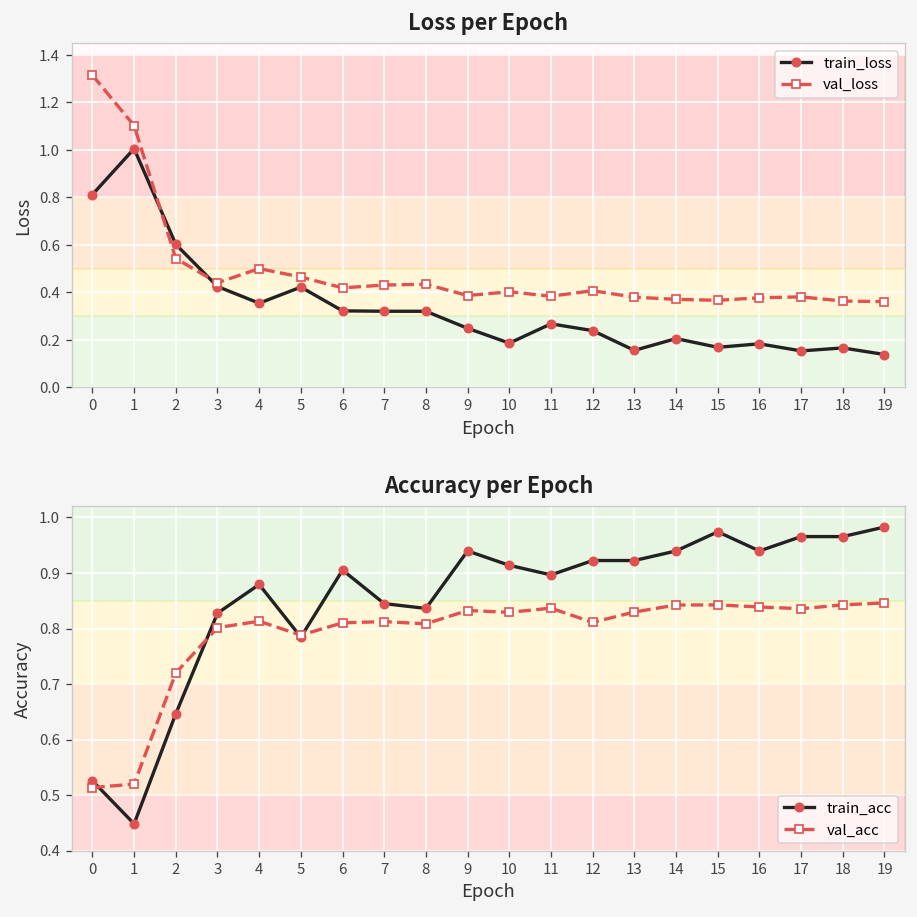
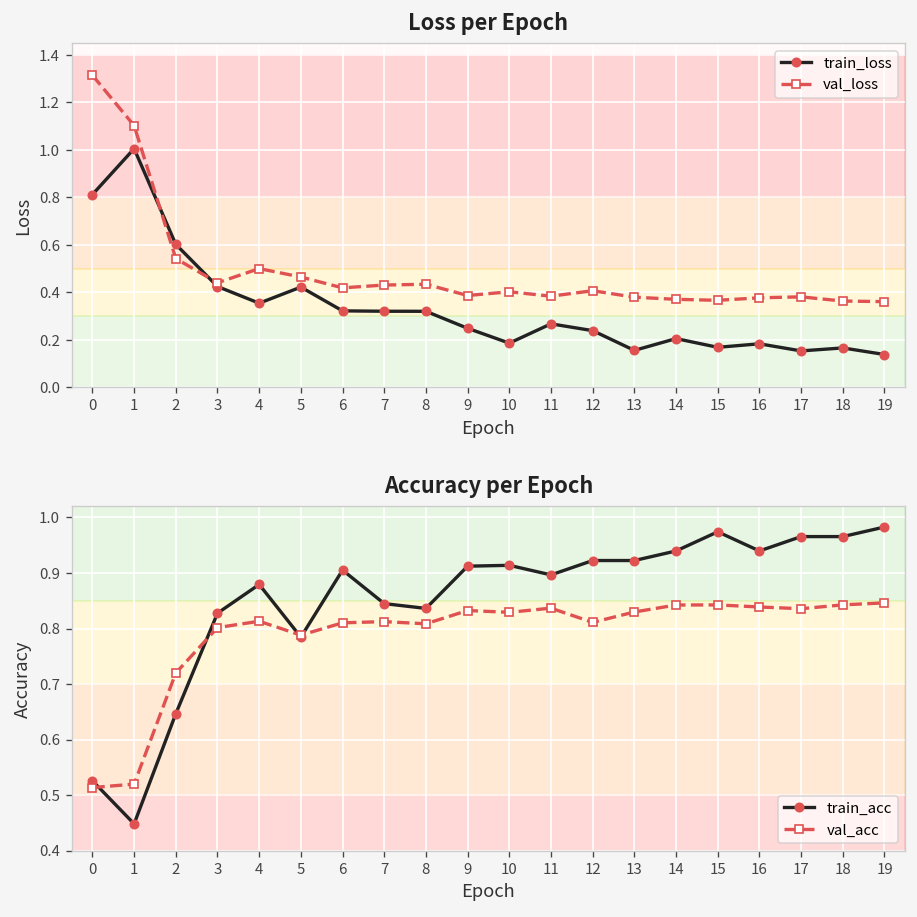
  {
    "Loss per Epoch": {
      "train_loss": {
        "0": 0.81,
        "1": 1.00,
        "2": 0.60,
        "3": 0.42,
        "4": 0.35,
        "5": 0.42,
        "6": 0.32,
        "7": 0.32,
        "8": 0.32,
        "9": 0.25,
        "10": 0.19,
        "11": 0.27,
        "12": 0.24,
        "13": 0.16,
        "14": 0.21,
        "15": 0.17,
        "16": 0.18,
        "17": 0.15,
        "18": 0.17,
        "19": 0.14
      },
      "val_loss": {
        "0": 1.31,
        "1": 1.10,
        "2": 0.54,
        "3": 0.44,
        "4": 0.50,
        "5": 0.46,
        "6": 0.42,
        "7": 0.43,
        "8": 0.43,
        "9": 0.39,
        "10": 0.40,
        "11": 0.38,
        "12": 0.41,
        "13": 0.38,
        "14": 0.37,
        "15": 0.37,
        "16": 0.38,
        "17": 0.38,
        "18": 0.36,
        "19": 0.36
      }
    },
    "Accuracy per Epoch": {
      "train_acc": {
        "0": 0.53,
        "1": 0.45,
        "2": 0.65,
        "3": 0.83,
        "4": 0.88,
        "6": 0.91,
        "7": 0.84,
        "8": 0.84,
-       "9": 0.94,
+       "9": 0.91,
        "10": 0.91,
        "11": 0.90,
        "12": 0.92,
        "13": 0.92,
        "14": 0.94,
        "15": 0.97,
        "16": 0.94,
        "17": 0.97,
        "18": 0.97,
        "19": 0.98
      },
      "val_acc": {
        "0": 0.51,
        "1": 0.52,
        "2": 0.72,
        "3": 0.80,
        "4": 0.81,
        "6": 0.81,
        "7": 0.81,
        "8": 0.81,
        "9": 0.83,
        "10": 0.83,
        "11": 0.84,
        "12": 0.81,
        "13": 0.83,
        "14": 0.84,
        "15": 0.84,
        "16": 0.84,
        "17": 0.84,
        "18": 0.84,
        "19": 0.85
      }
    }
  }
